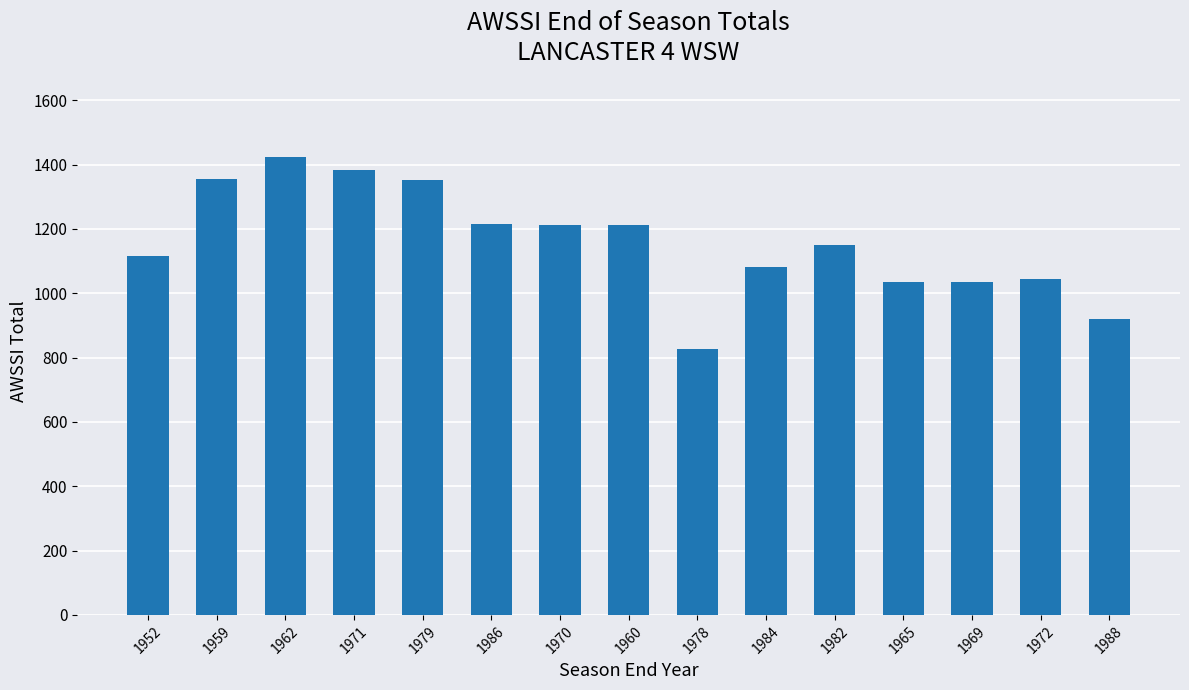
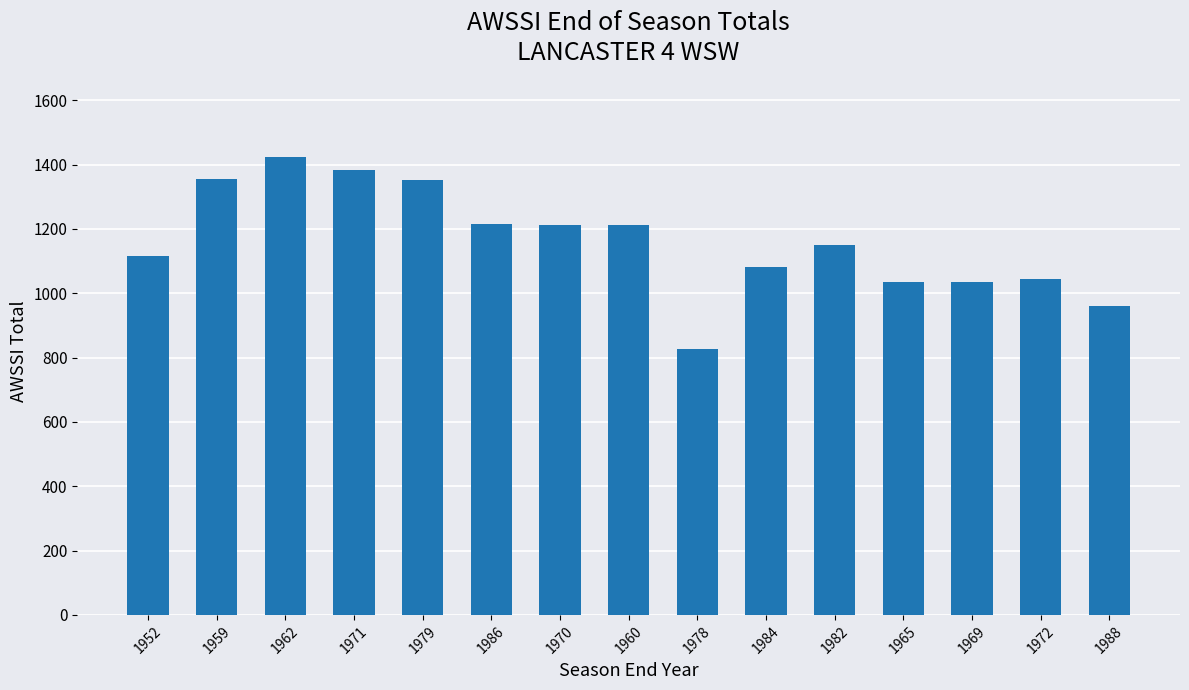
  {
    "1952": 1120,
    "1959": 1350,
    "1962": 1430,
    "1971": 1380,
    "1979": 1350,
    "1986": 1210,
    "1970": 1210,
    "1960": 1210,
    "1978": 830,
    "1984": 1080,
    "1982": 1150,
    "1965": 1040,
    "1969": 1040,
    "1972": 1040,
-   "1988": 920
+   "1988": 960
  }
